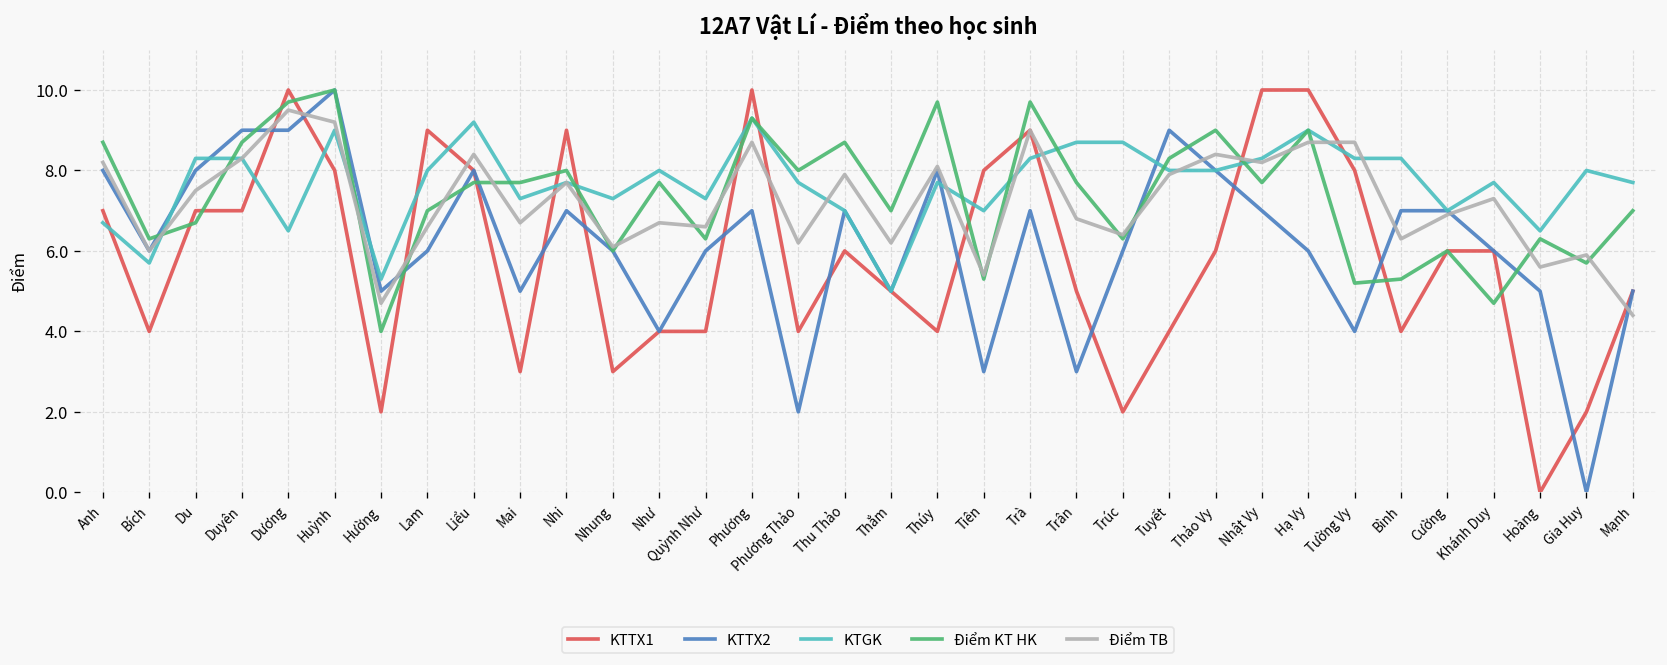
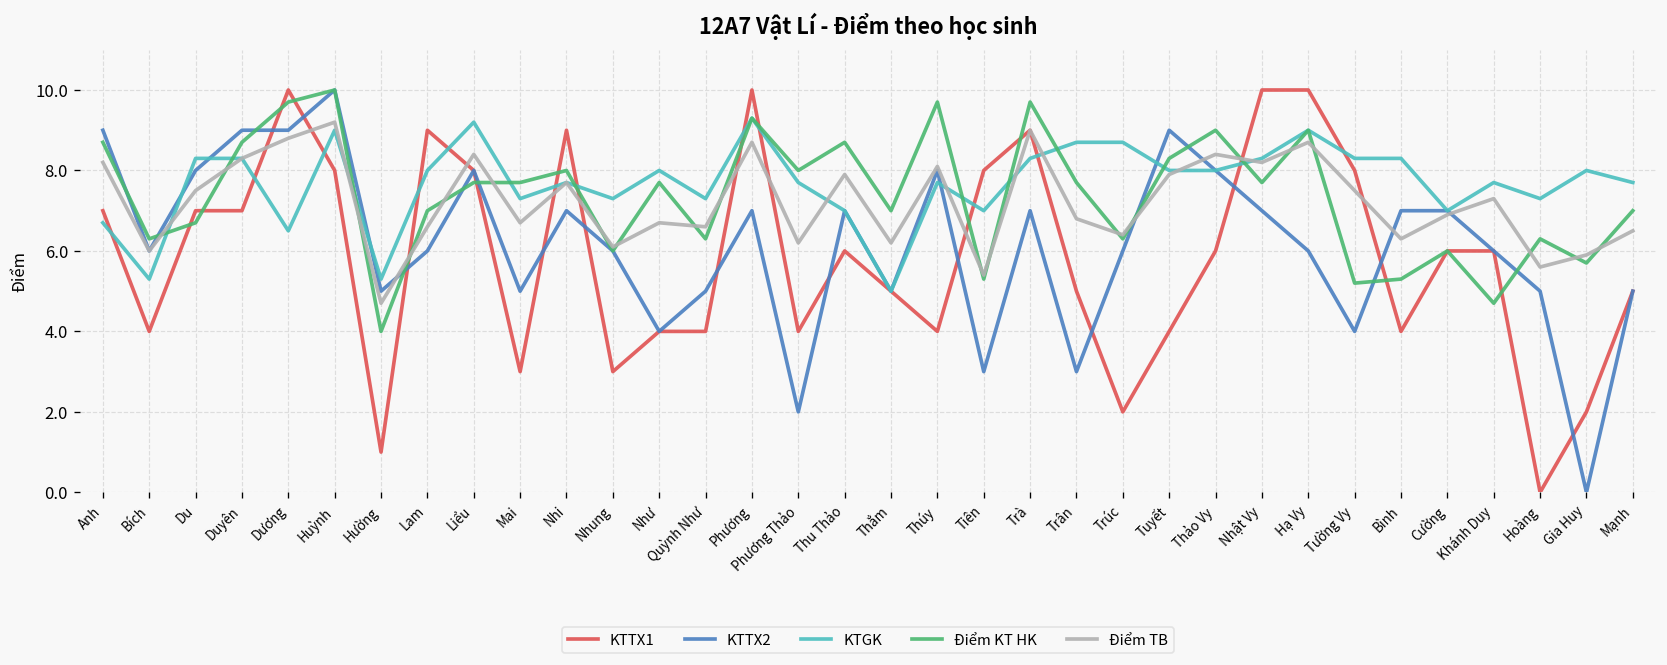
  {
    "KTTX1": {
      "Anh": 7,
      "Bích": 4,
      "Du": 7,
      "Duyên": 7,
      "Dương": 10,
      "Huỳnh": 8,
-     "Hường": 2,
+     "Hường": 1,
      "Lam": 9,
      "Mai": 3,
      "Nhi": 9,
      "Nhung": 3,
      "Quỳnh Như": 4,
      "Phương": 10,
      "Phương Thảo": 4,
      "Thu Thảo": 6,
      "Thúy": 4,
      "Tiên": 8,
      "Trân": 5,
      "Trúc": 2,
      "Tuyết": 4,
      "Thảo Vy": 6,
      "Nhật Vy": 10,
      "Hạ Vy": 10,
      "Tường Vy": 8,
      "Bình": 4,
      "Hoàng": 0,
      "Gia Huy": 2
    },
    "KTTX2": {
-     "Anh": 8,
+     "Anh": 9,
      "Du": 8,
      "Duyên": 9,
      "Dương": 9,
      "Hường": 5,
      "Lam": 6,
      "Mai": 5,
      "Nhi": 7,
-     "Quỳnh Như": 6,
+     "Quỳnh Như": 5,
      "Phương": 7,
      "Phương Thảo": 2,
      "Thúy": 8,
      "Tiên": 3,
      "Trà": 7,
      "Trân": 3,
      "Trúc": 6,
      "Tuyết": 9,
      "Nhật Vy": 7,
      "Hạ Vy": 6,
      "Tường Vy": 4,
      "Bình": 7,
      "Hoàng": 5,
      "Gia Huy": 0
    },
    "KTGK": {
      "Anh": 6.7,
-     "Bích": 5.7,
+     "Bích": 5.3,
      "Du": 8.3,
      "Dương": 6.5,
      "Huỳnh": 9.0,
      "Hường": 5.3,
      "Lam": 8.0,
      "Liểu": 9.2,
      "Mai": 7.3,
      "Nhung": 7.3,
      "Như": 8.0,
      "Quỳnh Như": 7.3,
      "Phương Thảo": 7.7,
      "Thúy": 7.7,
      "Tiên": 7.0,
      "Trà": 8.3,
      "Trân": 8.7,
      "Trúc": 8.7,
      "Tuyết": 8.0,
      "Nhật Vy": 8.3,
      "Tường Vy": 8.3,
      "Bình": 8.3,
      "Khánh Duy": 7.7,
-     "Hoàng": 6.5,
+     "Hoàng": 7.3,
      "Gia Huy": 8.0,
      "Mạnh": 7.7
    },
    "Điểm KT HK": {
      "Anh": 8.7,
      "Bích": 6.3,
      "Du": 6.7,
      "Duyên": 8.7,
      "Dương": 9.7,
      "Hường": 4.0,
      "Lam": 7.0,
      "Liểu": 7.7,
      "Mai": 7.7,
      "Nhi": 8.0,
      "Như": 7.7,
      "Quỳnh Như": 6.3,
      "Phương Thảo": 8.0,
      "Thu Thảo": 8.7,
      "Thắm": 7.0,
      "Thúy": 9.7,
      "Tiên": 5.3,
      "Trà": 9.7,
      "Trân": 7.7,
      "Trúc": 6.3,
      "Tuyết": 8.3,
      "Thảo Vy": 9.0,
      "Nhật Vy": 7.7,
      "Tường Vy": 5.2,
      "Bình": 5.3,
      "Khánh Duy": 4.7,
      "Hoàng": 6.3,
      "Gia Huy": 5.7,
      "Mạnh": 7.0
    },
    "Điểm TB": {
      "Anh": 8.2,
      "Du": 7.5,
-     "Dương": 9.5,
+     "Dương": 8.8,
      "Huỳnh": 9.2,
      "Hường": 4.7,
      "Lam": 6.6,
      "Liểu": 8.4,
      "Mai": 6.7,
      "Nhung": 6.1,
      "Như": 6.7,
      "Quỳnh Như": 6.6,
      "Phương": 8.7,
      "Phương Thảo": 6.2,
      "Thu Thảo": 7.9,
      "Thắm": 6.2,
      "Thúy": 8.1,
      "Tiên": 5.4,
      "Trân": 6.8,
      "Trúc": 6.4,
      "Tuyết": 7.9,
      "Thảo Vy": 8.4,
      "Nhật Vy": 8.2,
      "Hạ Vy": 8.7,
-     "Tường Vy": 8.7,
+     "Tường Vy": 7.5,
      "Bình": 6.3,
      "Cường": 6.9,
      "Khánh Duy": 7.3,
      "Hoàng": 5.6,
      "Gia Huy": 5.9,
-     "Mạnh": 4.4
+     "Mạnh": 6.5
    }
  }
